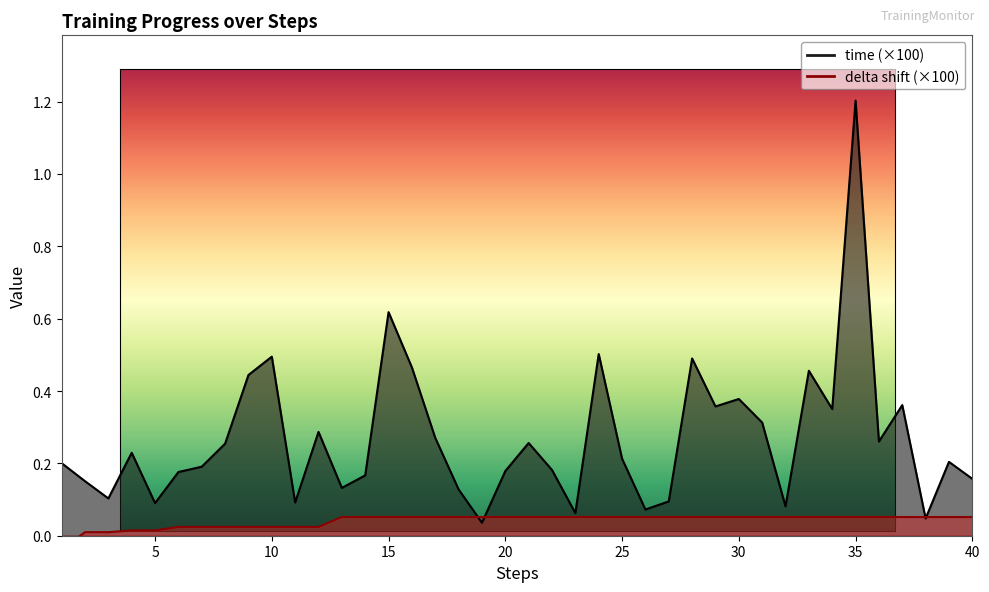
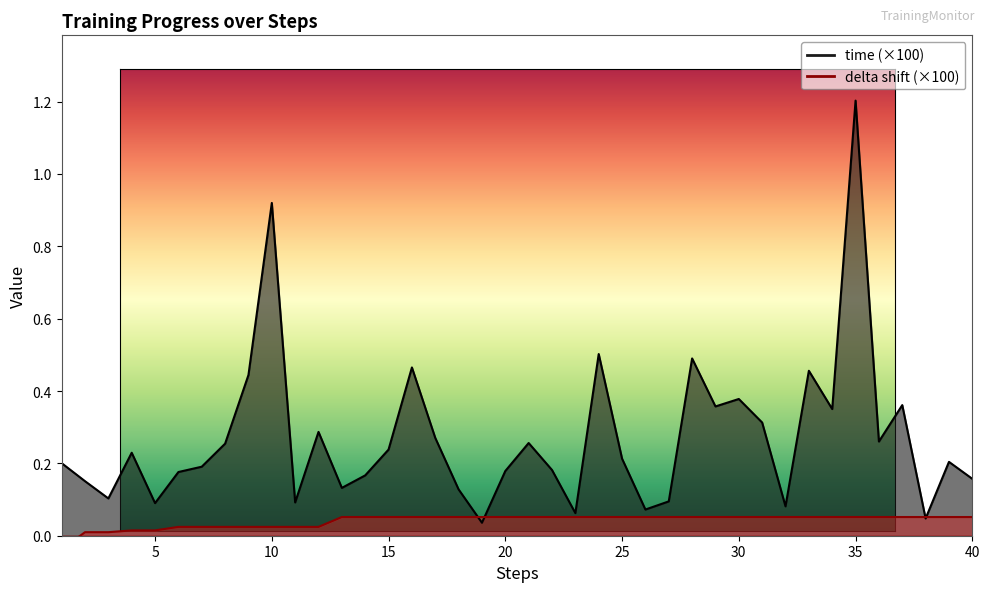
  {
    "Training Progress over Steps": {
      "time (×100)": {
        "5": 0.09,
-       "10": 0.50,
-       "15": 0.62,
+       "10": 0.92,
+       "15": 0.24,
        "20": 0.18,
        "25": 0.21,
        "30": 0.38,
        "35": 1.20,
        "40": 0.16
      }
    }
  }
